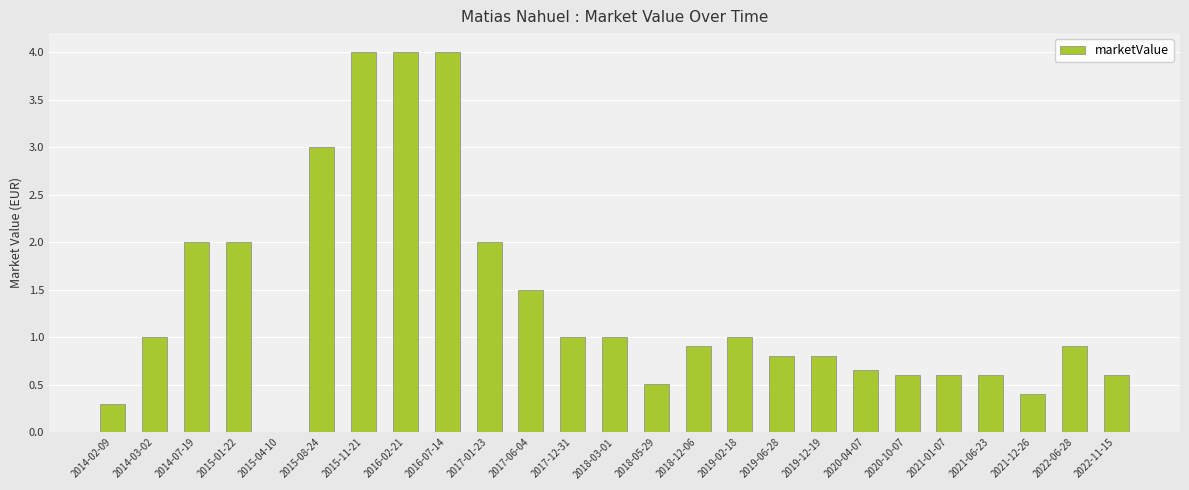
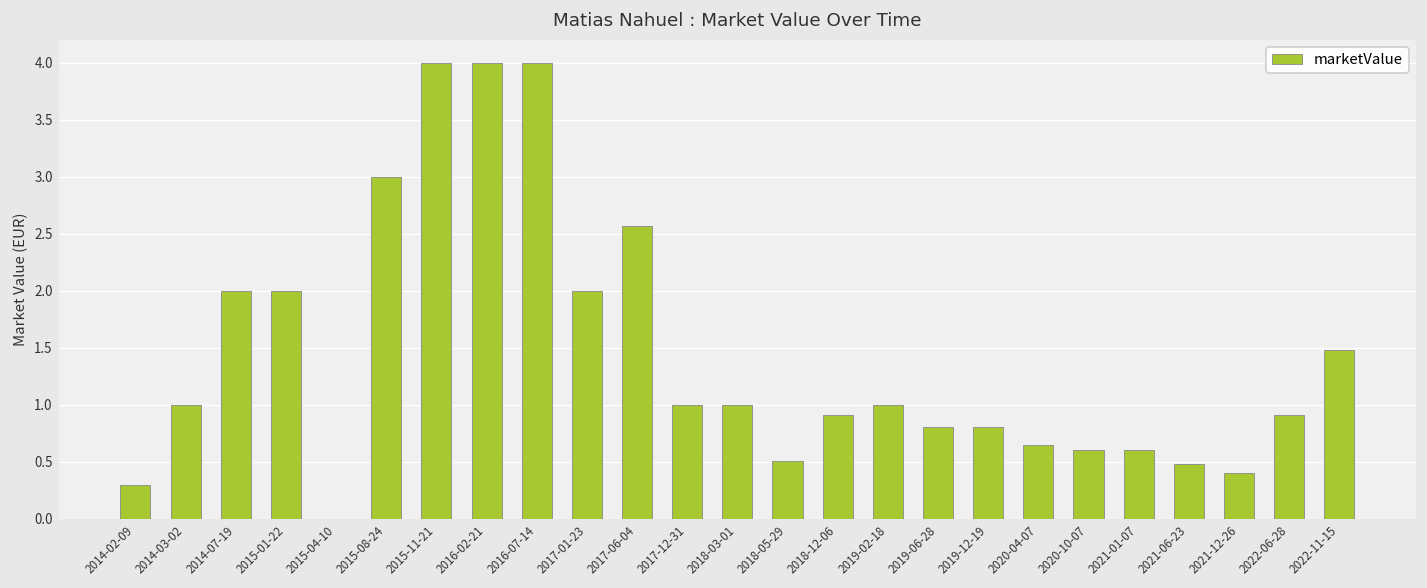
  {
    "2014-02-09": 0.3,
    "2014-03-02": 1.0,
    "2014-07-19": 2.0,
    "2015-01-22": 2.0,
    "2015-04-10": 0.0,
    "2015-08-24": 3.0,
    "2015-11-21": 4.0,
    "2016-02-21": 4.0,
    "2016-07-14": 4.0,
    "2017-01-23": 2.0,
-   "2017-06-04": 1.5,
+   "2017-06-04": 2.6,
    "2017-12-31": 1.0,
    "2018-03-01": 1.0,
    "2018-05-29": 0.5,
    "2018-12-06": 0.9,
    "2019-02-18": 1.0,
    "2019-06-28": 0.8,
    "2019-12-19": 0.8,
    "2020-04-07": 0.7,
    "2020-10-07": 0.6,
    "2021-01-07": 0.6,
-   "2021-06-23": 0.6,
+   "2021-06-23": 0.5,
    "2021-12-26": 0.4,
    "2022-06-28": 0.9,
-   "2022-11-15": 0.6
+   "2022-11-15": 1.5
  }
